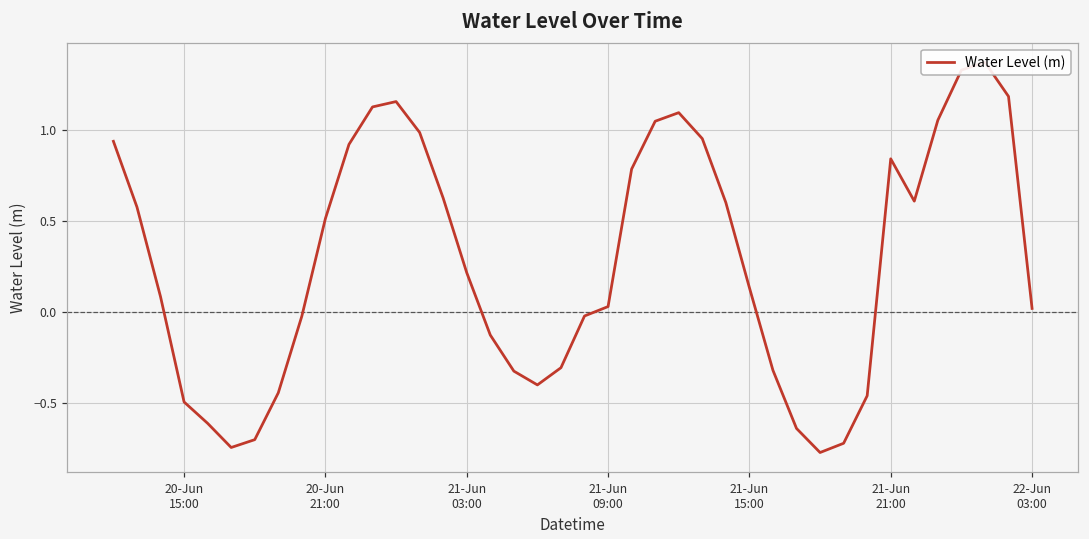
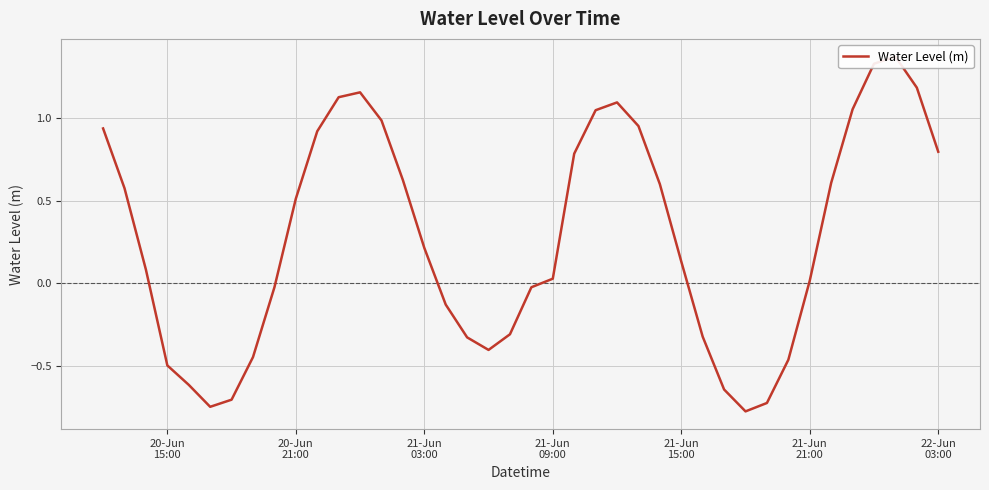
  {
    "20-Jun 15:00": -0.50,
    "20-Jun 21:00": 0.51,
    "21-Jun 03:00": 0.21,
    "21-Jun 09:00": 0.03,
    "21-Jun 15:00": 0.13,
-   "21-Jun 21:00": 0.84,
-   "22-Jun 03:00": 0.02
+   "21-Jun 21:00": 0.02,
+   "22-Jun 03:00": 0.80
  }
